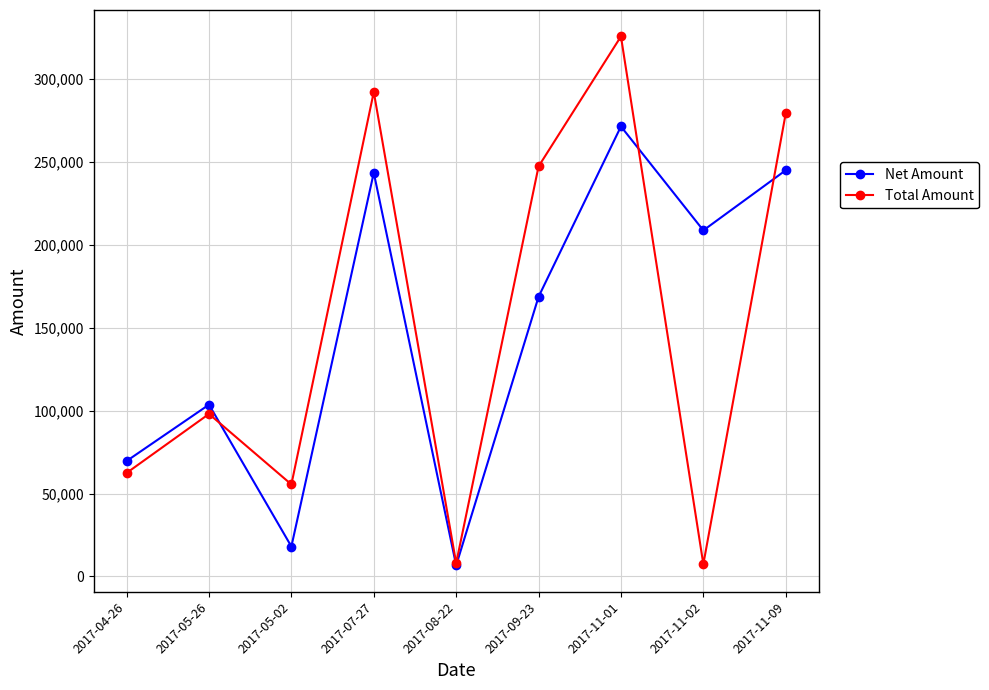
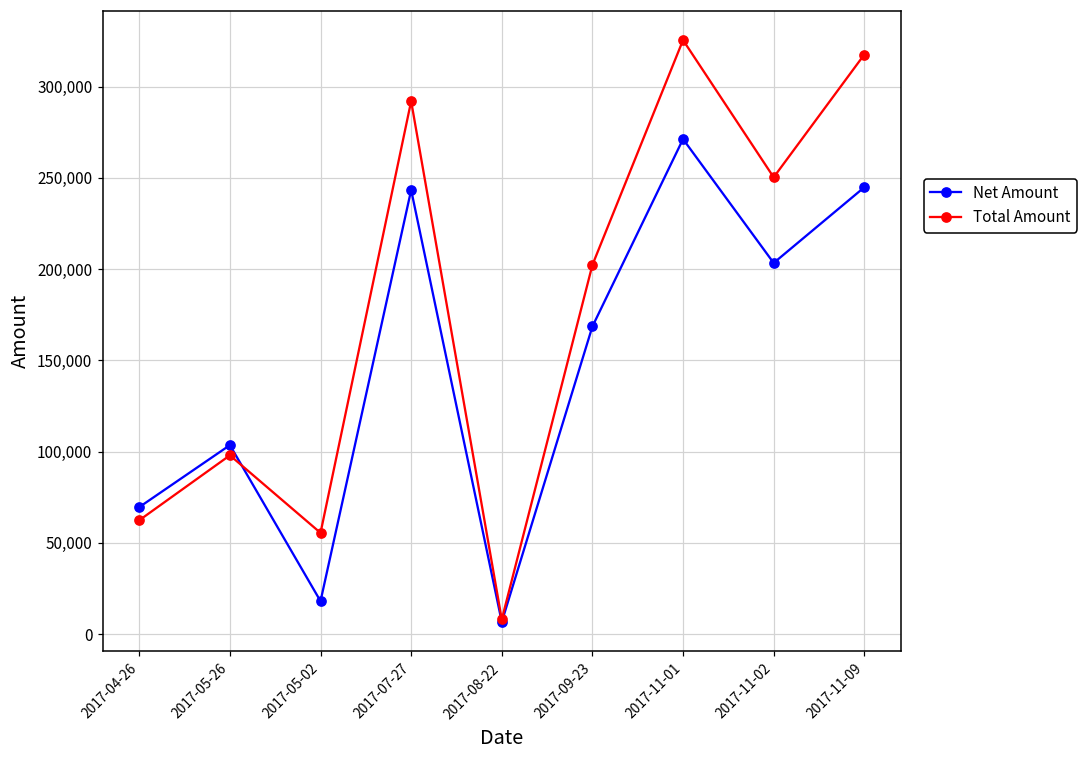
  {
    "Net Amount": {
      "2017-04-26": "70,000",
      "2017-05-26": "104,000",
      "2017-05-02": "18,000",
      "2017-07-27": "243,000",
      "2017-09-23": "169,000",
      "2017-11-01": "271,000",
-     "2017-11-02": "209,000",
+     "2017-11-02": "203,000",
      "2017-11-09": "245,000"
    },
    "Total Amount": {
      "2017-04-26": "62,000",
      "2017-05-26": "98,000",
      "2017-05-02": "56,000",
      "2017-07-27": "292,000",
-     "2017-09-23": "247,000",
+     "2017-09-23": "202,000",
      "2017-11-01": "326,000",
-     "2017-11-02": "7,000",
-     "2017-11-09": "279,000"
+     "2017-11-02": "250,000",
+     "2017-11-09": "318,000"
    }
  }
